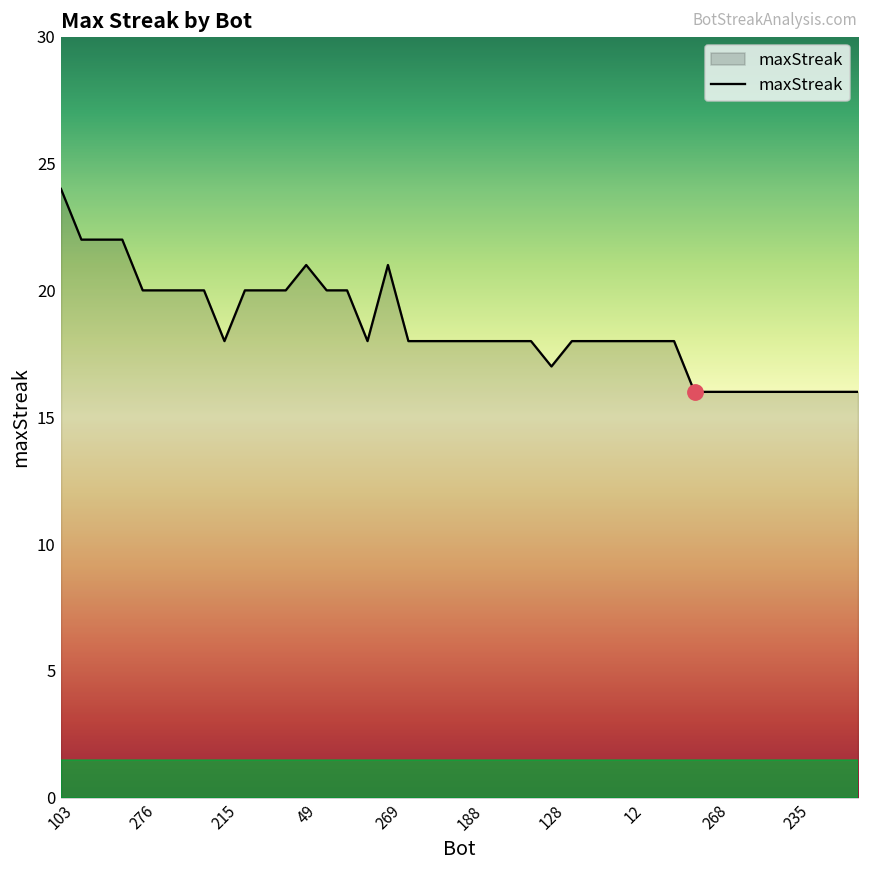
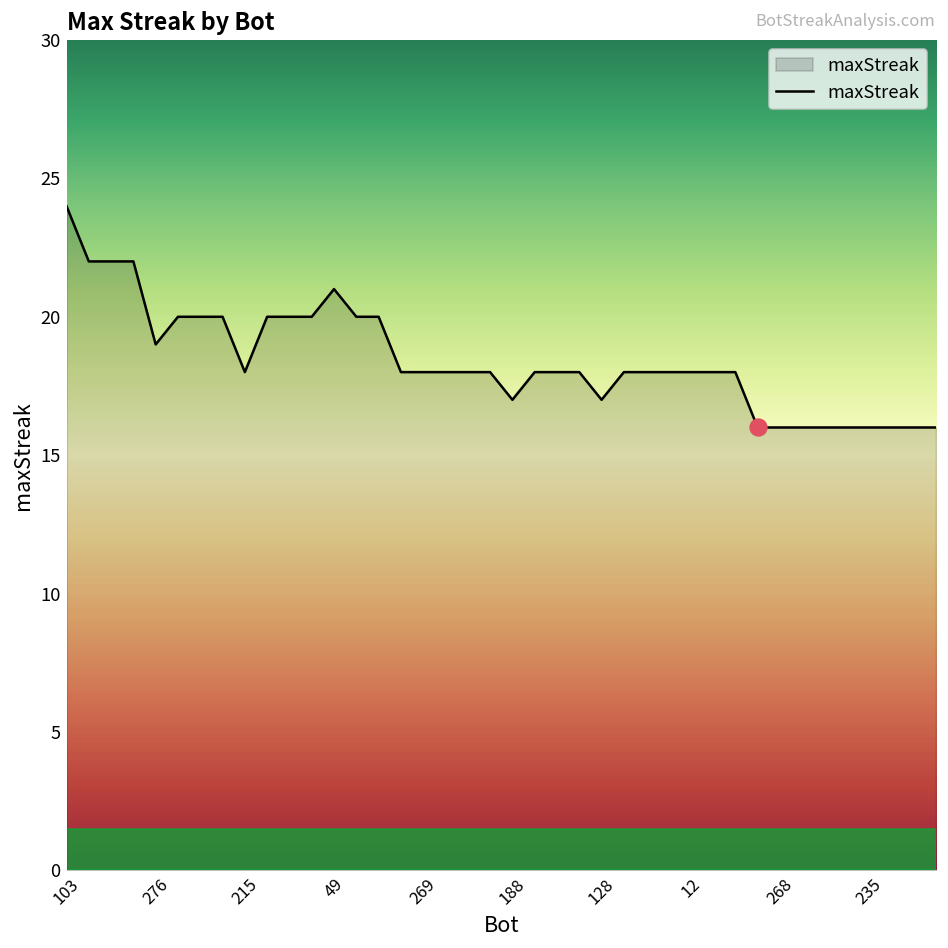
  {
    "maxStreak": {
      "103": 24,
-     "276": 20,
+     "276": 19,
      "215": 18,
      "49": 21,
-     "269": 21,
-     "188": 18,
+     "269": 18,
+     "188": 17,
      "128": 17,
      "12": 18,
      "268": 16,
      "235": 16
    }
  }
